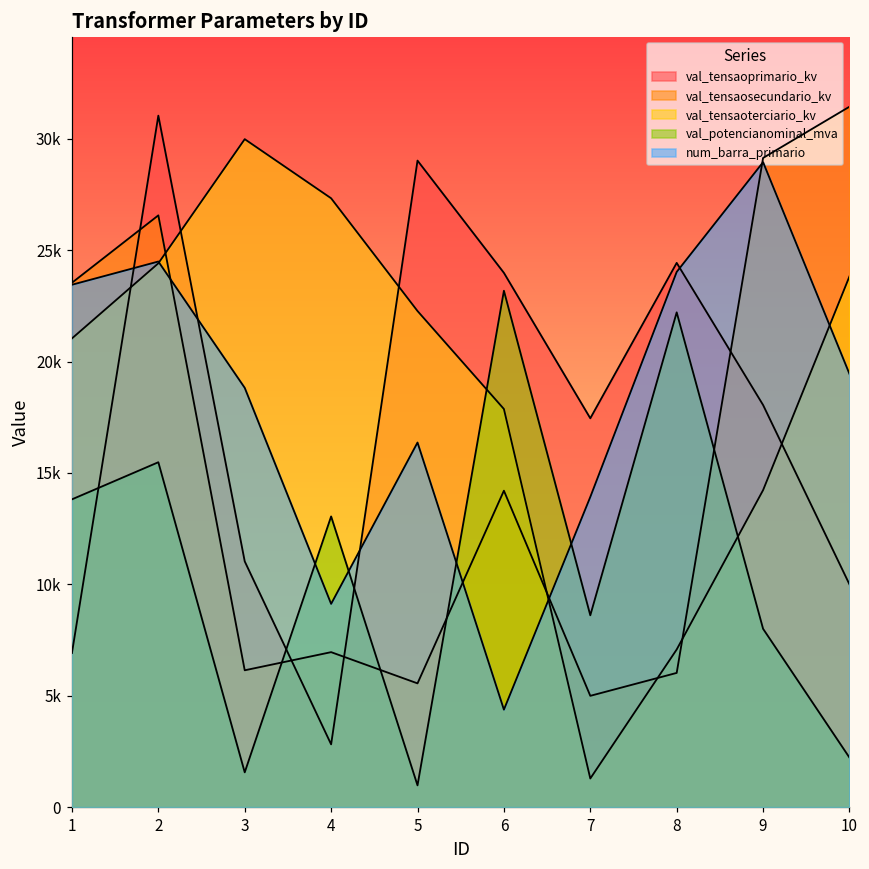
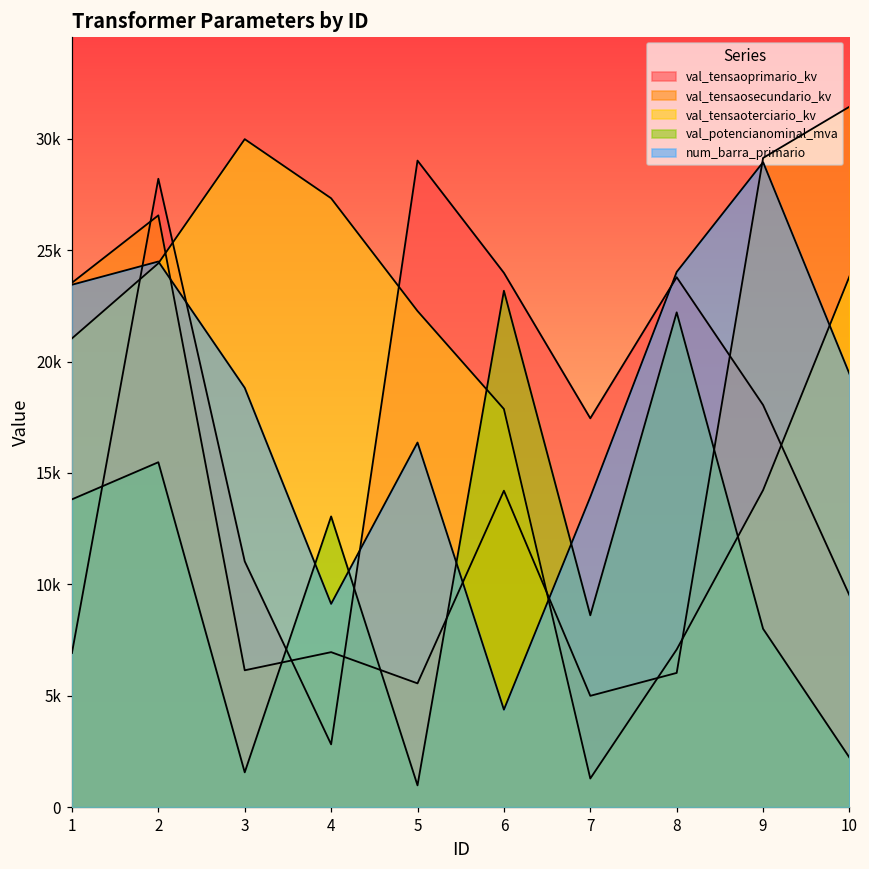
  {
    "val_tensaoprimario_kv": {
      "1": 6900,
-     "2": 31000,
+     "2": 28200,
      "3": 11000,
      "4": 2800,
      "5": 29000,
      "6": 24000,
      "7": 17500,
-     "8": 24400,
+     "8": 23800,
      "9": 18100,
-     "10": 10000
+     "10": 9500
    },
    "val_potencianominal_mva": {
      "1": 13800,
      "2": 15500,
      "3": 1600,
      "4": 13000,
      "5": 1000,
      "6": 23200,
      "7": 8600,
      "8": 22200,
      "9": 8000,
      "10": 2200
    },
    "num_barra_primario": {
      "3": 18800,
      "4": 9100,
      "5": 16400,
      "6": 4400,
      "7": 13900,
      "8": 24000,
      "9": 29000,
      "10": 19400
    }
  }
